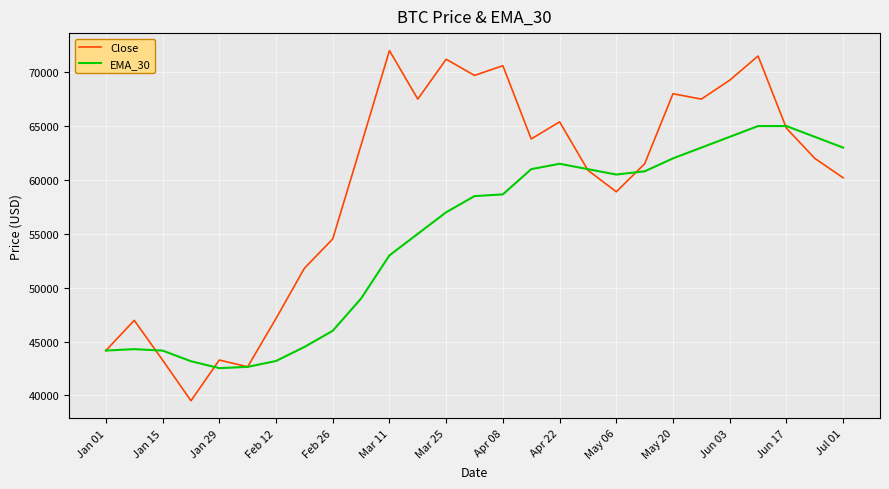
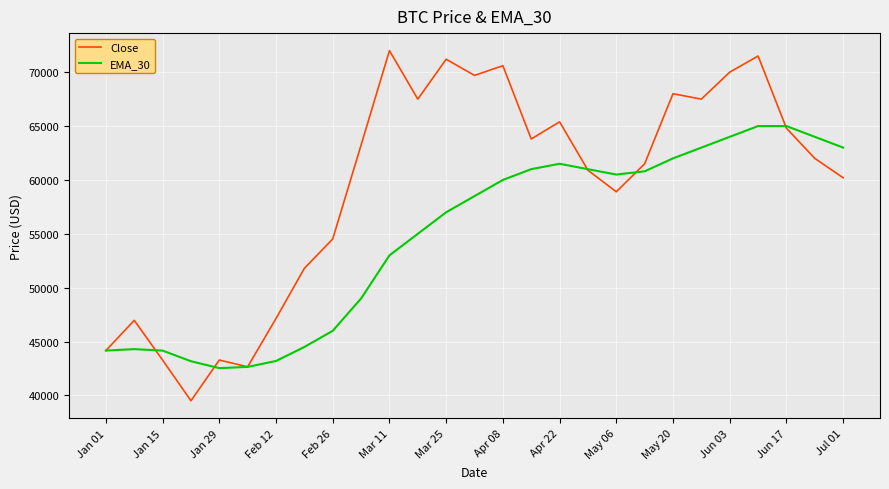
  {
    "Close": {
      "Jan 15": 43300,
      "Jan 29": 43300,
      "Feb 12": 47100,
      "Feb 26": 54500,
      "Mar 11": 72000,
      "Mar 25": 71200,
      "Apr 08": 70600,
      "Apr 22": 65400,
      "May 06": 58900,
      "May 20": 68000,
-     "Jun 03": 69300,
+     "Jun 03": 70000,
      "Jul 01": 60200
    },
    "EMA_30": {
      "Jan 15": 44200,
      "Jan 29": 42500,
      "Feb 12": 43200,
      "Feb 26": 46000,
      "Mar 11": 53000,
      "Mar 25": 57000,
-     "Apr 08": 58700,
+     "Apr 08": 60000,
      "Apr 22": 61500,
      "May 06": 60500,
      "May 20": 62000,
      "Jun 03": 64000,
      "Jul 01": 63000
    }
  }
